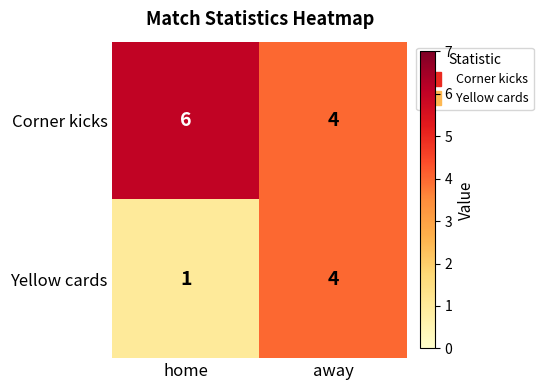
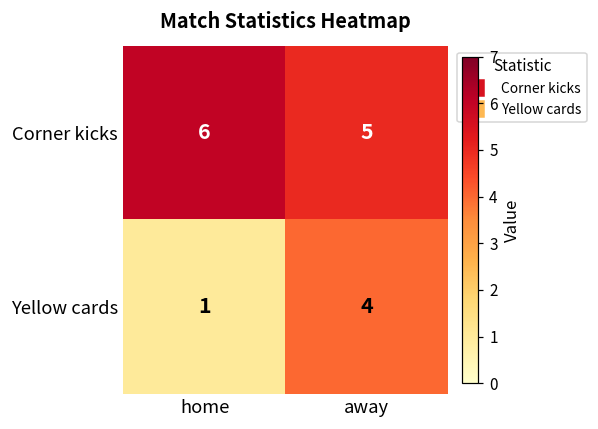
  {
    "Corner kicks": {
      "home": 6,
-     "away": 4
+     "away": 5
    },
    "Yellow cards": {
      "home": 1,
      "away": 4
    }
  }
